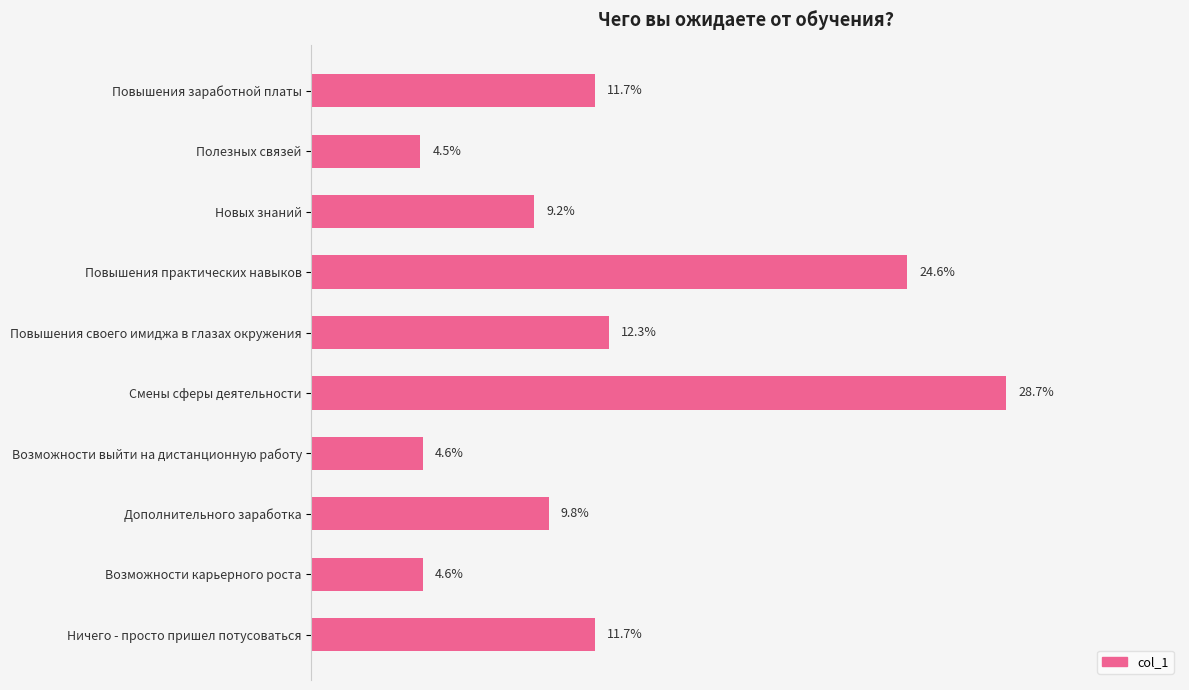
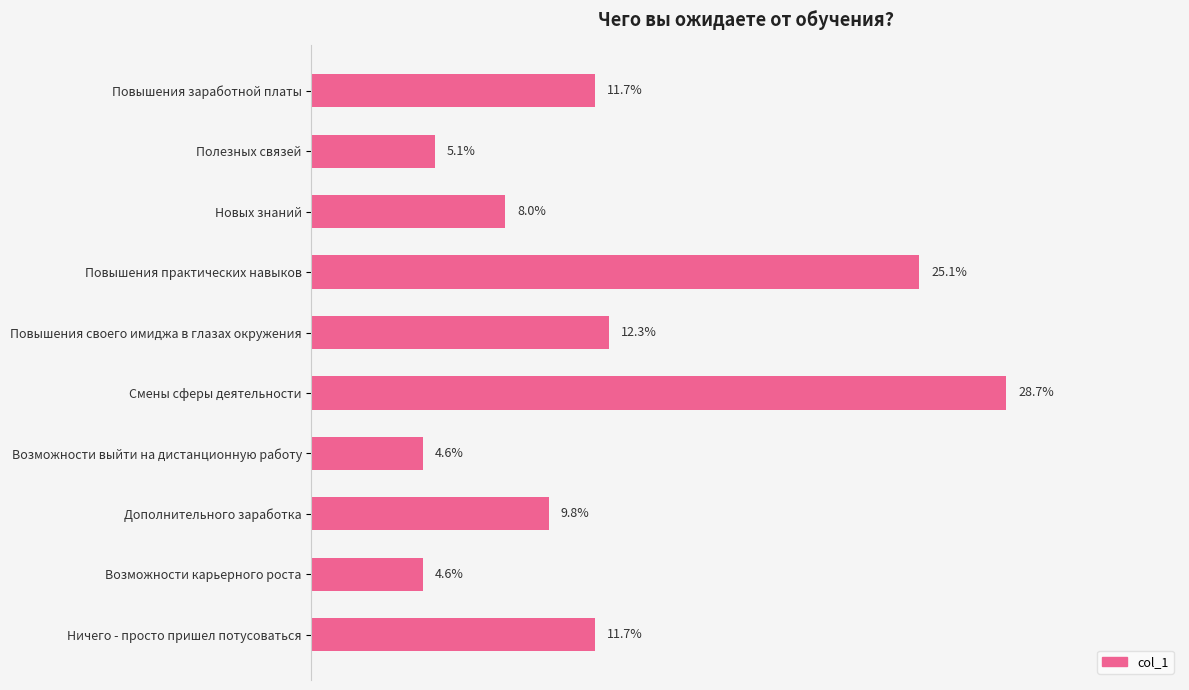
  {
    "Повышения заработной платы": "11.7%",
-   "Полезных связей": "4.5%",
-   "Новых знаний": "9.2%",
-   "Повышения практических навыков": "24.6%",
+   "Полезных связей": "5.1%",
+   "Новых знаний": "8.0%",
+   "Повышения практических навыков": "25.1%",
    "Повышения своего имиджа в глазах окружения": "12.3%",
    "Смены сферы деятельности": "28.7%",
    "Возможности выйти на дистанционную работу": "4.6%",
    "Дополнительного заработка": "9.8%",
    "Возможности карьерного роста": "4.6%",
    "Ничего - просто пришел потусоваться": "11.7%"
  }
